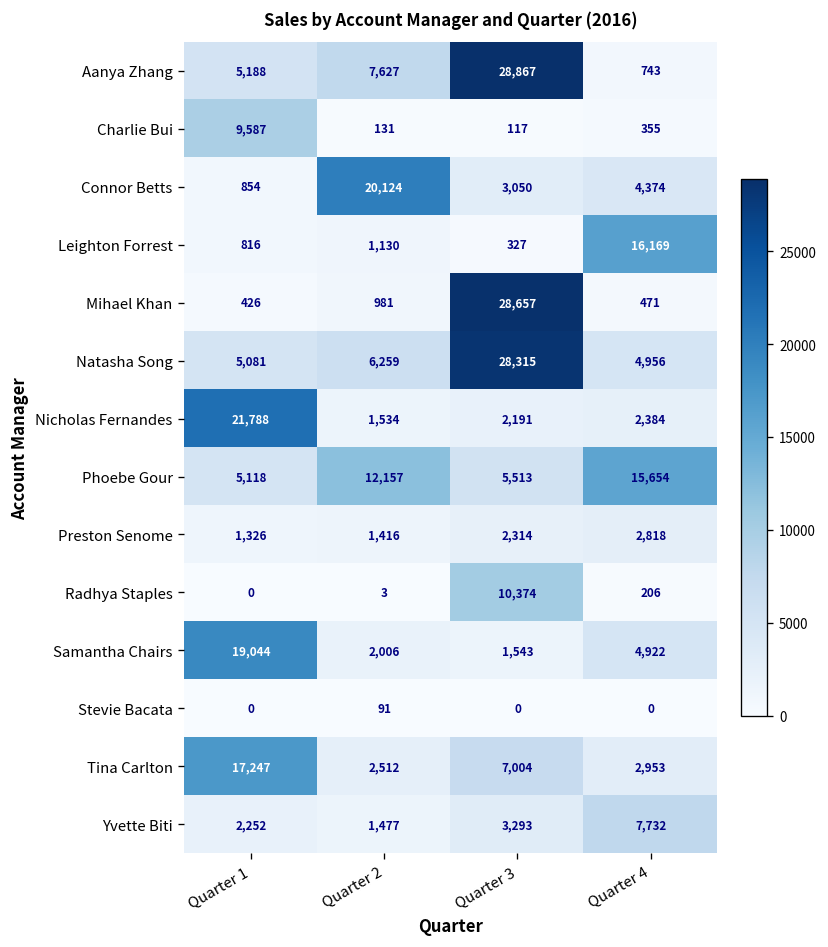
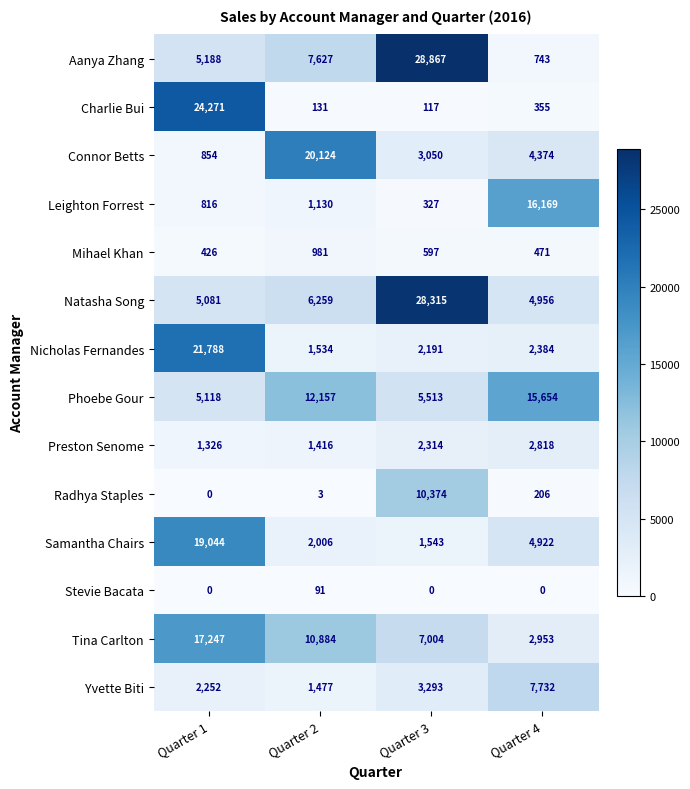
  {
    "Aanya Zhang": {
      "Quarter 1": "5,188",
      "Quarter 2": "7,627",
      "Quarter 3": "28,867",
      "Quarter 4": "743"
    },
    "Charlie Bui": {
-     "Quarter 1": "9,587",
+     "Quarter 1": "24,271",
      "Quarter 2": "131",
      "Quarter 3": "117",
      "Quarter 4": "355"
    },
    "Connor Betts": {
      "Quarter 1": "854",
      "Quarter 2": "20,124",
      "Quarter 3": "3,050",
      "Quarter 4": "4,374"
    },
    "Leighton Forrest": {
      "Quarter 1": "816",
      "Quarter 2": "1,130",
      "Quarter 3": "327",
      "Quarter 4": "16,169"
    },
    "Mihael Khan": {
      "Quarter 1": "426",
      "Quarter 2": "981",
-     "Quarter 3": "28,657",
+     "Quarter 3": "597",
      "Quarter 4": "471"
    },
    "Natasha Song": {
      "Quarter 1": "5,081",
      "Quarter 2": "6,259",
      "Quarter 3": "28,315",
      "Quarter 4": "4,956"
    },
    "Nicholas Fernandes": {
      "Quarter 1": "21,788",
      "Quarter 2": "1,534",
      "Quarter 3": "2,191",
      "Quarter 4": "2,384"
    },
    "Phoebe Gour": {
      "Quarter 1": "5,118",
      "Quarter 2": "12,157",
      "Quarter 3": "5,513",
      "Quarter 4": "15,654"
    },
    "Preston Senome": {
      "Quarter 1": "1,326",
      "Quarter 2": "1,416",
      "Quarter 3": "2,314",
      "Quarter 4": "2,818"
    },
    "Radhya Staples": {
      "Quarter 1": "0",
      "Quarter 2": "3",
      "Quarter 3": "10,374",
      "Quarter 4": "206"
    },
    "Samantha Chairs": {
      "Quarter 1": "19,044",
      "Quarter 2": "2,006",
      "Quarter 3": "1,543",
      "Quarter 4": "4,922"
    },
    "Stevie Bacata": {
      "Quarter 1": "0",
      "Quarter 2": "91",
      "Quarter 3": "0",
      "Quarter 4": "0"
    },
    "Tina Carlton": {
      "Quarter 1": "17,247",
-     "Quarter 2": "2,512",
+     "Quarter 2": "10,884",
      "Quarter 3": "7,004",
      "Quarter 4": "2,953"
    },
    "Yvette Biti": {
      "Quarter 1": "2,252",
      "Quarter 2": "1,477",
      "Quarter 3": "3,293",
      "Quarter 4": "7,732"
    }
  }
